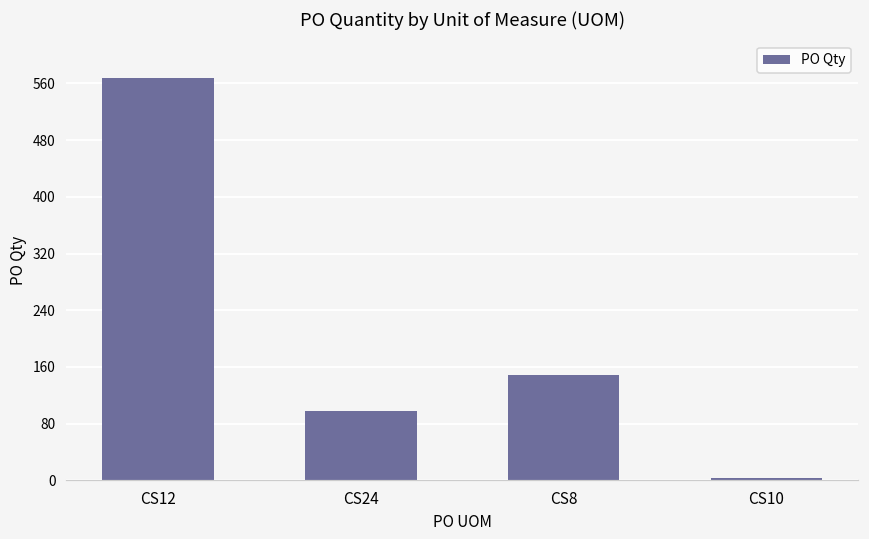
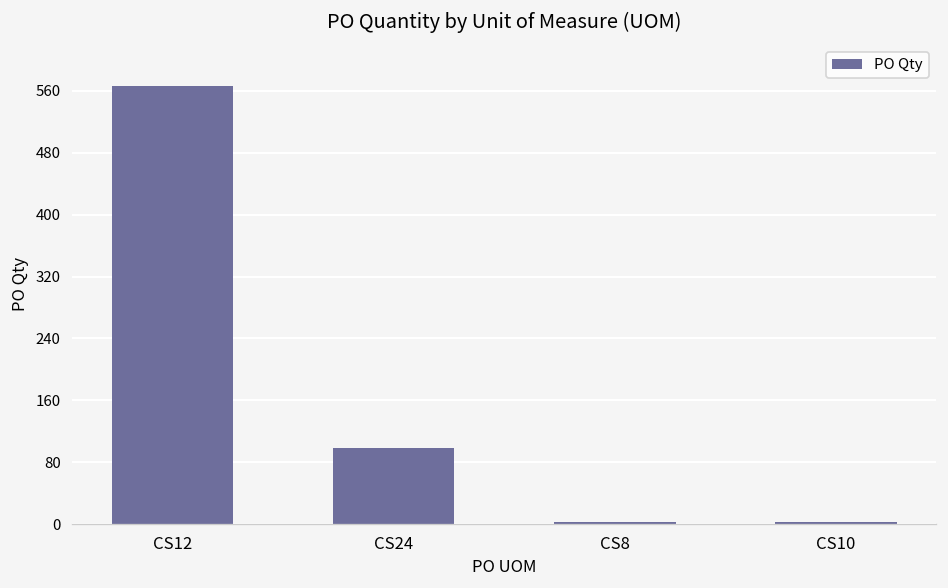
  {
    "CS12": 570,
    "CS24": 100,
-   "CS8": 150
+   "CS8": 0
  }
